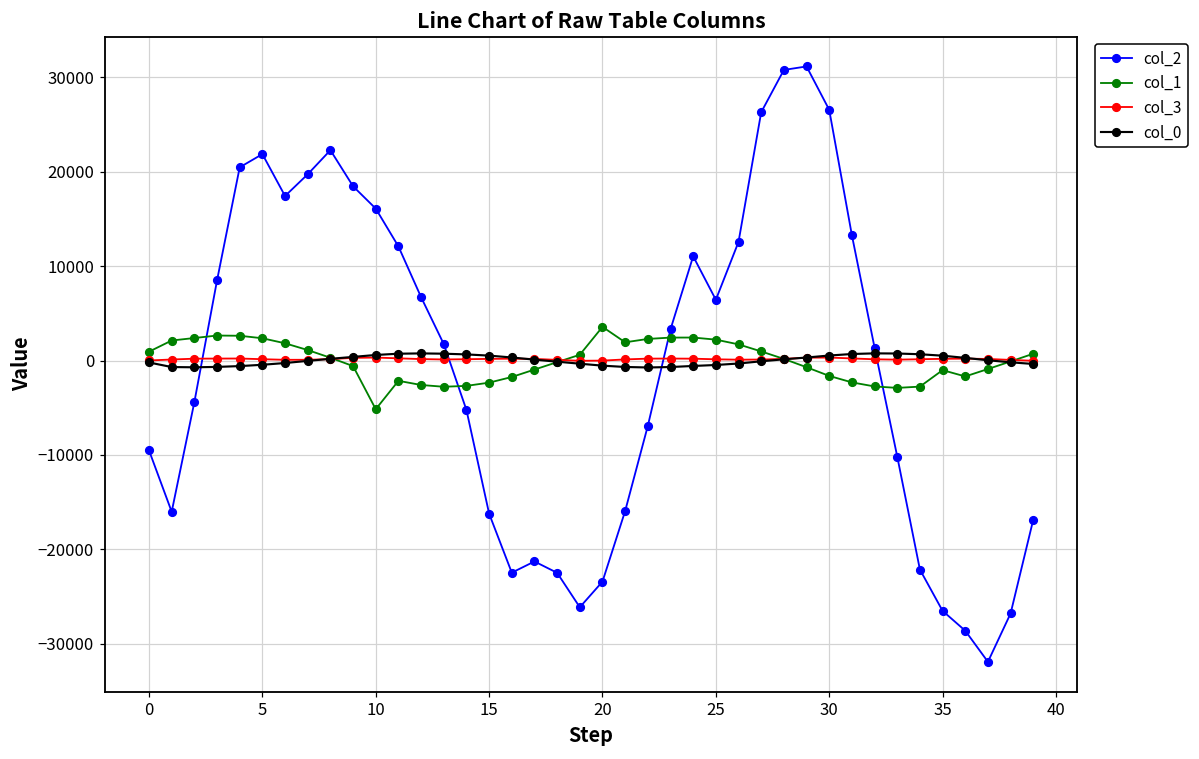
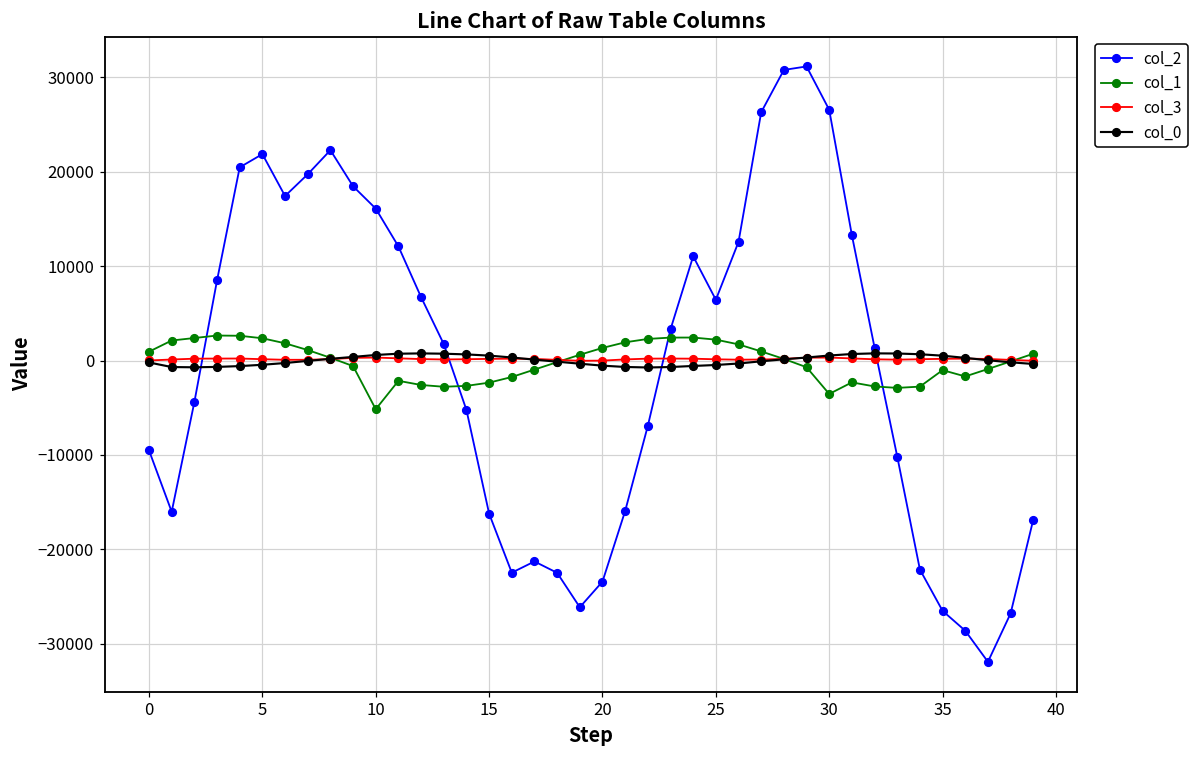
  {
    "col_2": {
      "0": -10000,
      "5": 22000,
      "10": 16000,
      "15": -16000,
      "20": -23000,
      "25": 6000,
      "30": 27000,
      "35": -27000
    },
    "col_1": {
      "0": 1000,
      "5": 2000,
      "10": -5000,
      "15": -2000,
-     "20": 4000,
+     "20": 1000,
      "25": 2000,
-     "30": -2000,
+     "30": -4000,
      "35": -1000
    },
    "col_3": {
      "5": 0,
      "15": 0,
      "20": 0,
      "25": 0,
      "35": 0
    },
    "col_0": {
      "5": 0,
      "15": 1000,
      "20": -1000,
      "25": 0,
      "35": 1000
    }
  }
